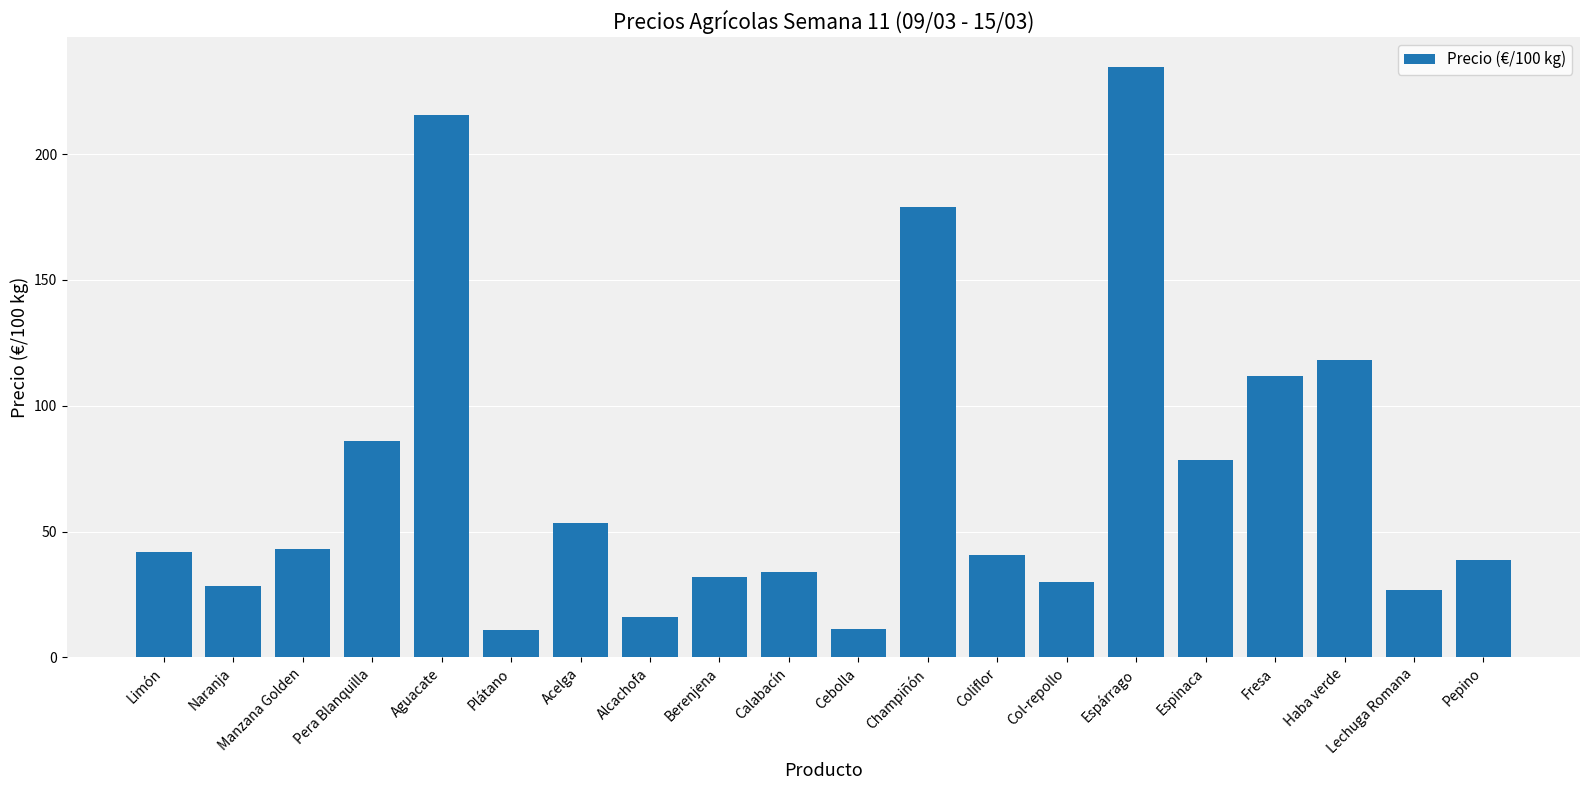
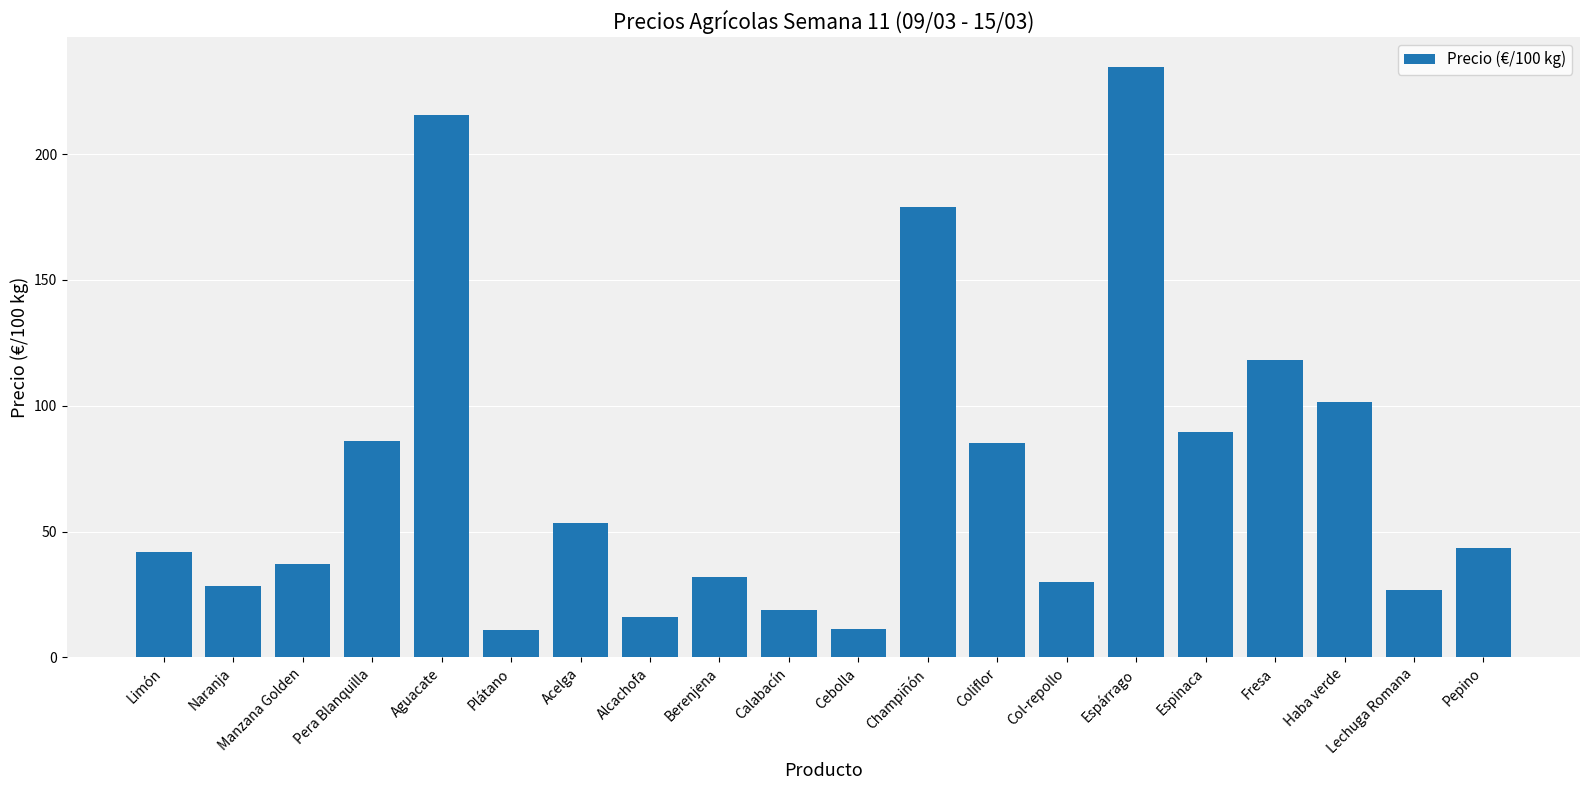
  {
    "Limón": 42,
    "Naranja": 28,
-   "Manzana Golden": 43,
+   "Manzana Golden": 37,
    "Pera Blanquilla": 86,
    "Aguacate": 216,
    "Plátano": 11,
    "Acelga": 53,
    "Alcachofa": 16,
    "Berenjena": 32,
-   "Calabacín": 34,
+   "Calabacín": 19,
    "Cebolla": 11,
    "Champiñón": 179,
-   "Coliflor": 41,
+   "Coliflor": 85,
    "Col-repollo": 30,
    "Espárrago": 235,
-   "Espinaca": 79,
-   "Fresa": 112,
-   "Haba verde": 118,
+   "Espinaca": 90,
+   "Fresa": 118,
+   "Haba verde": 102,
    "Lechuga Romana": 27,
-   "Pepino": 39
+   "Pepino": 43
  }
